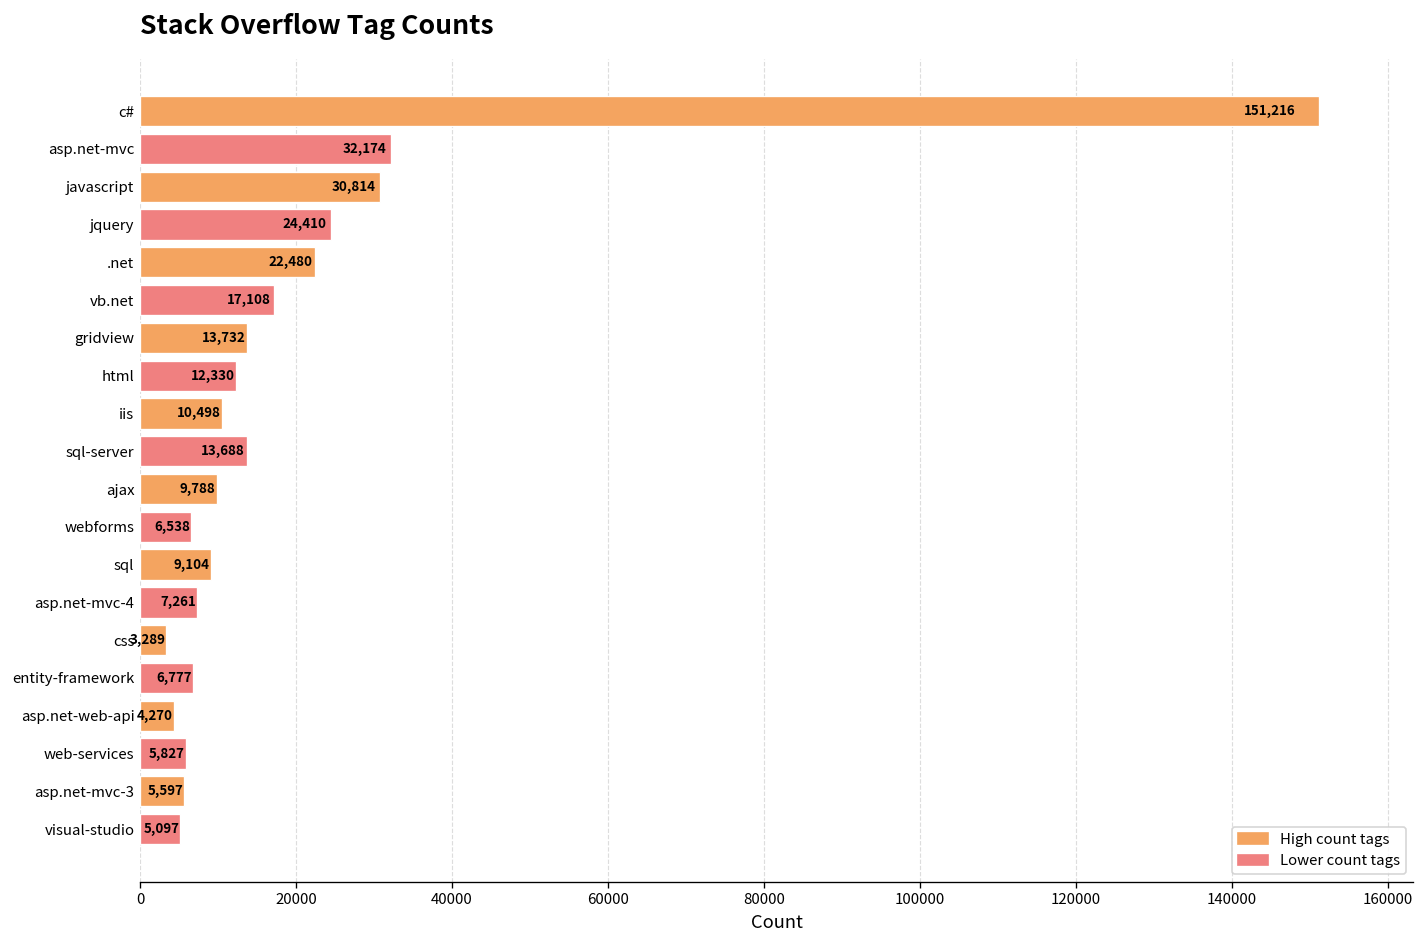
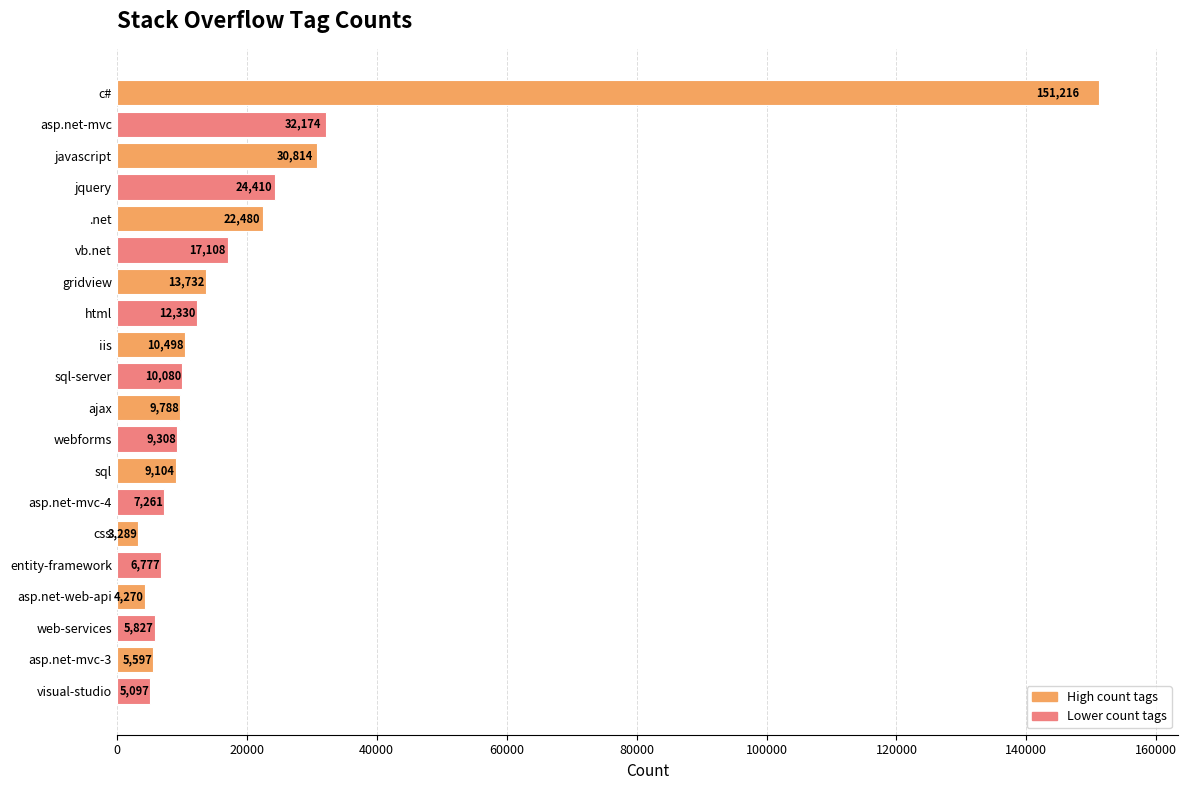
  {
    "c#": "151,216",
    "asp.net-mvc": "32,174",
    "javascript": "30,814",
    "jquery": "24,410",
    ".net": "22,480",
    "vb.net": "17,108",
    "gridview": "13,732",
    "html": "12,330",
    "iis": "10,498",
-   "sql-server": "13,688",
+   "sql-server": "10,080",
    "ajax": "9,788",
-   "webforms": "6,538",
+   "webforms": "9,308",
    "sql": "9,104",
    "asp.net-mvc-4": "7,261",
    "css": "3,289",
    "entity-framework": "6,777",
    "asp.net-web-api": "4,270",
    "web-services": "5,827",
    "asp.net-mvc-3": "5,597",
    "visual-studio": "5,097"
  }
